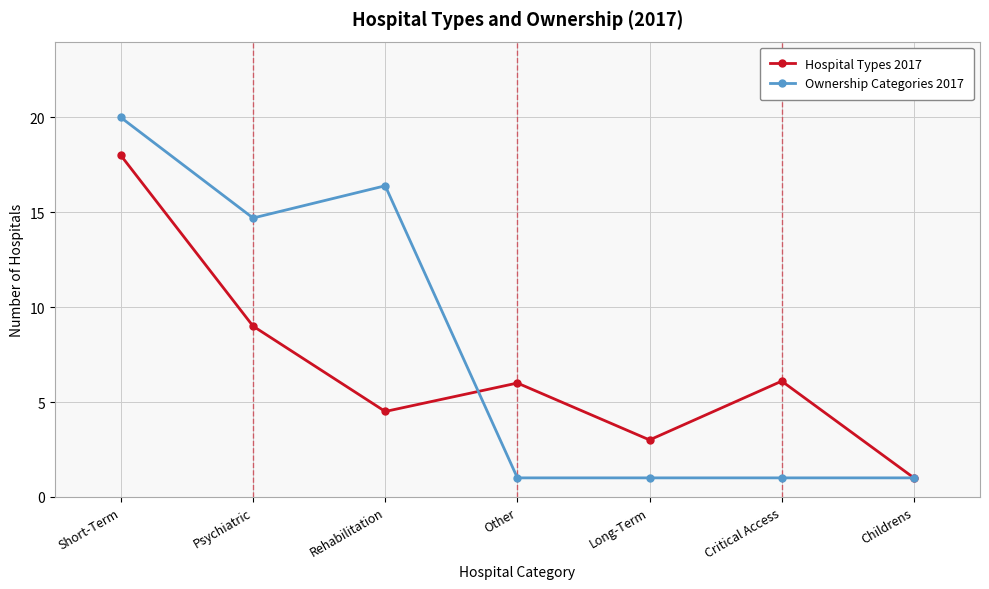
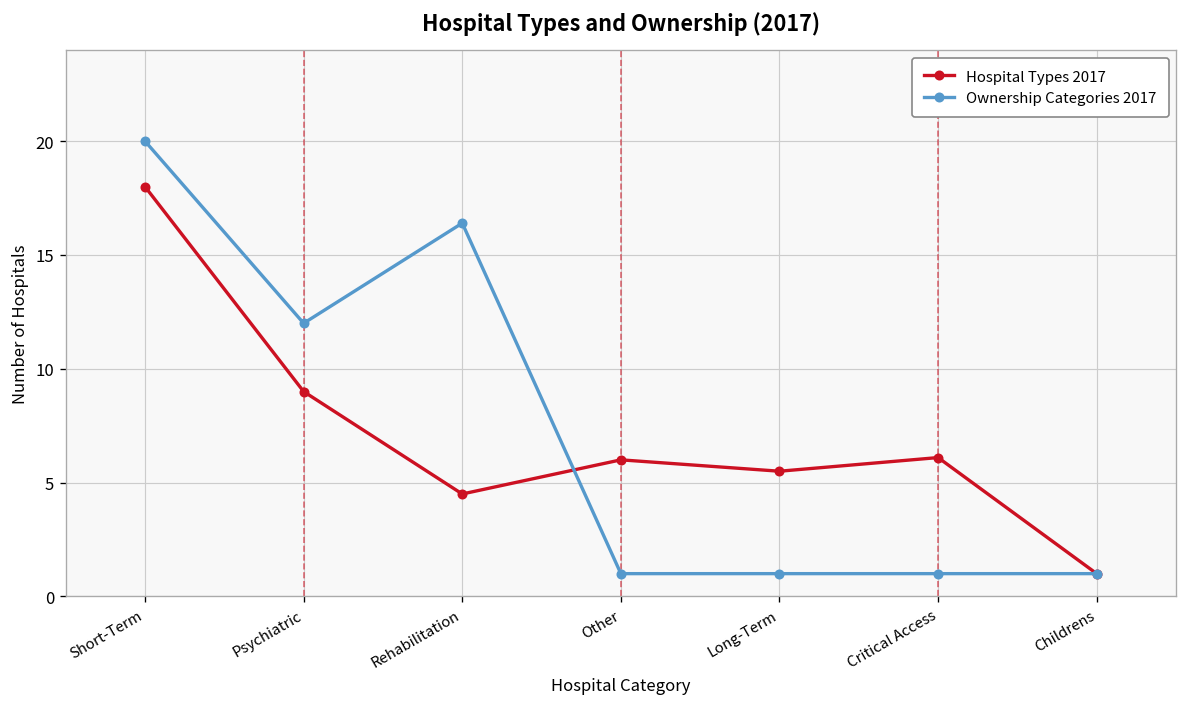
  {
    "Hospital Types 2017": {
      "Short-Term": 18.0,
      "Psychiatric": 9.0,
      "Rehabilitation": 4.5,
      "Other": 6.0,
-     "Long-Term": 3.0,
+     "Long-Term": 5.5,
      "Critical Access": 6.1
    },
    "Ownership Categories 2017": {
      "Short-Term": 20.0,
-     "Psychiatric": 14.7,
+     "Psychiatric": 12.0,
      "Rehabilitation": 16.4,
      "Other": 1.0,
      "Long-Term": 1.0,
      "Critical Access": 1.0
    }
  }
